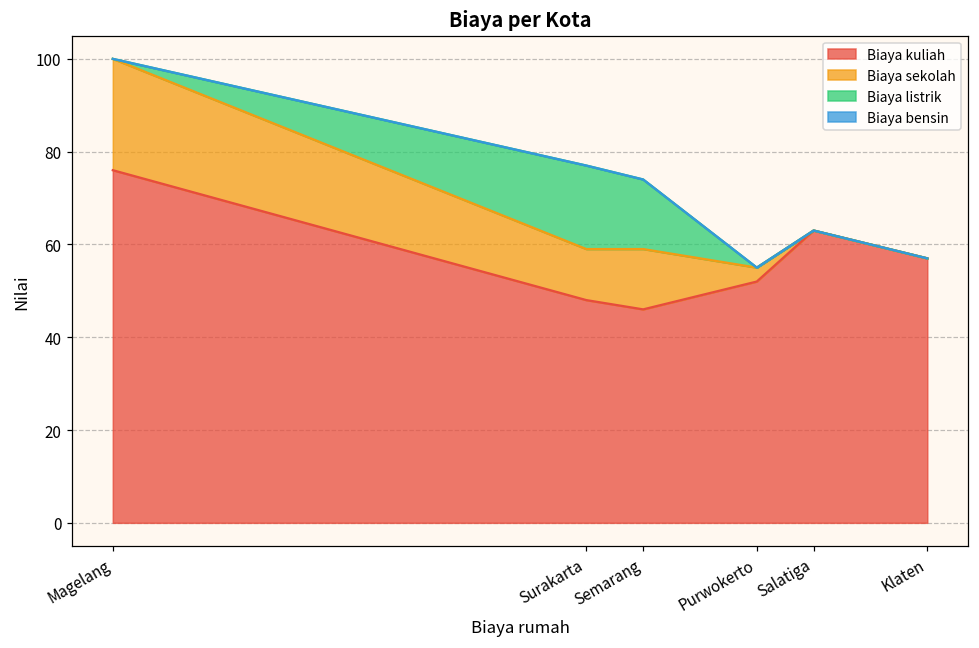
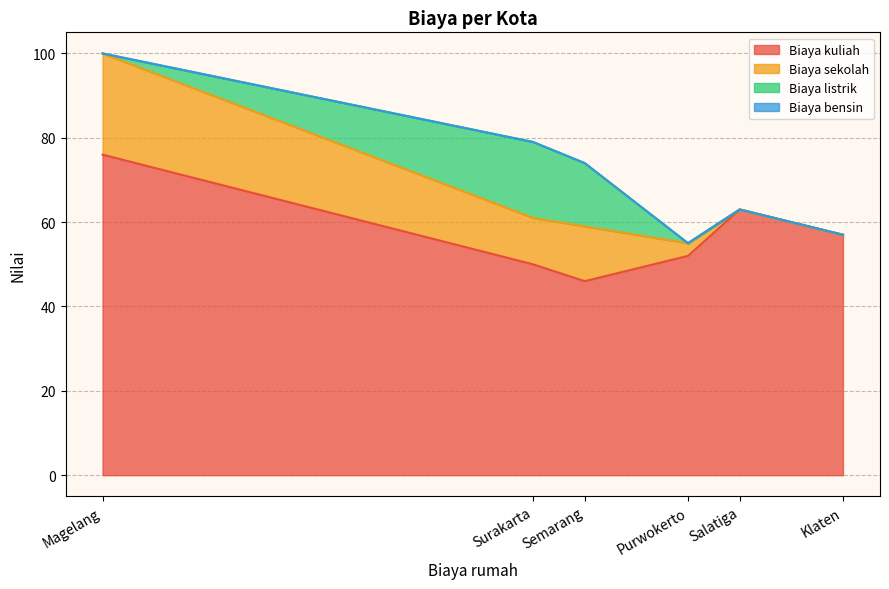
  {
    "Biaya kuliah": {
      "Magelang": 76,
-     "Surakarta": 48,
+     "Surakarta": 50,
      "Semarang": 46,
      "Purwokerto": 52
    },
    "Biaya sekolah": {
      "Surakarta": 11,
      "Semarang": 13
    }
  }
